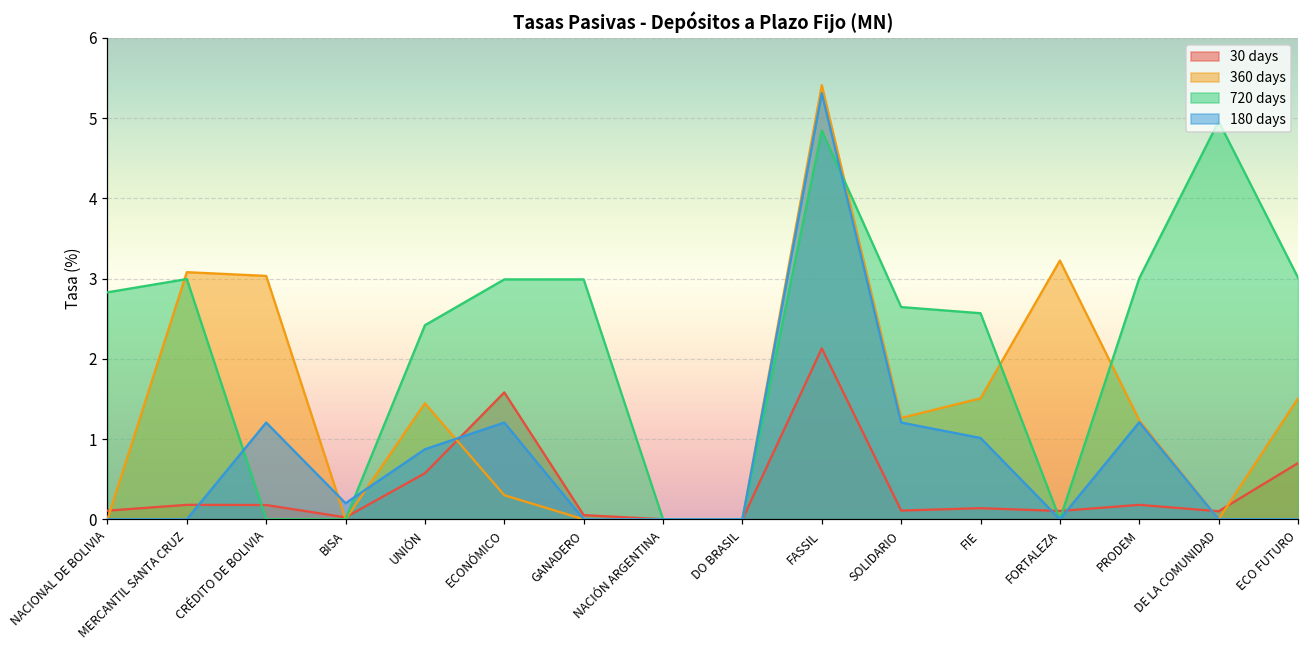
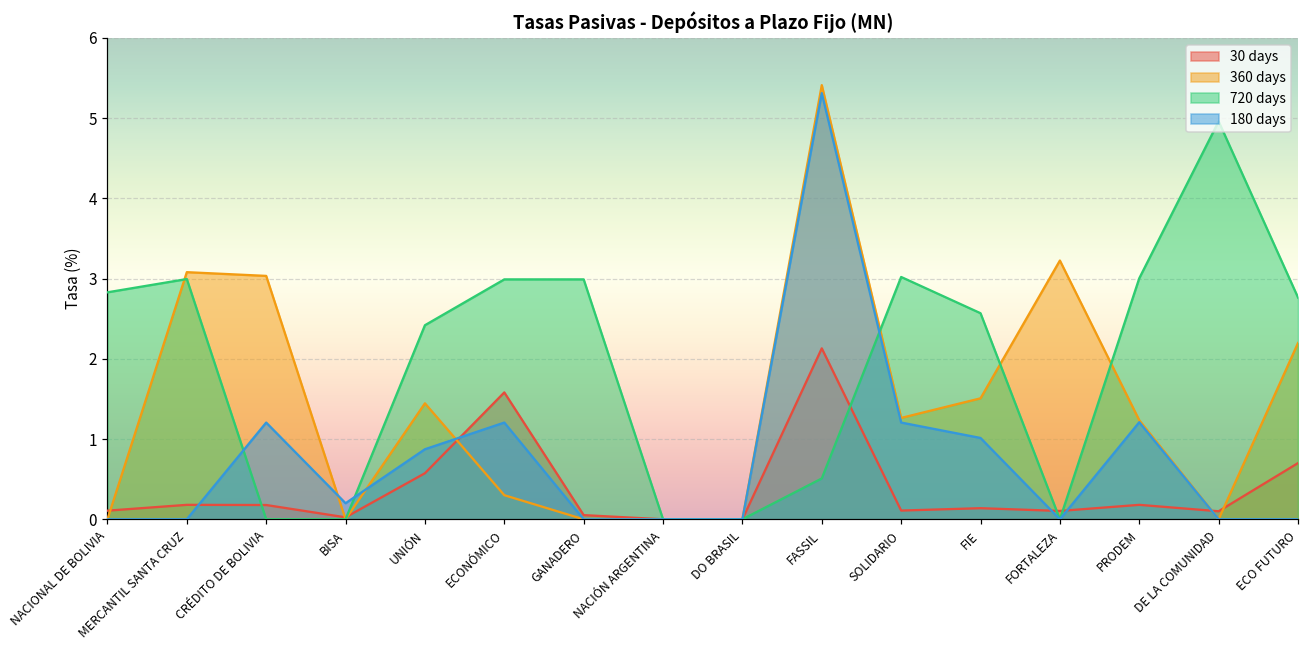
  {
    "30 days": {
      "NACIONAL DE BOLIVIA": 0.1,
      "MERCANTIL SANTA CRUZ": 0.2,
      "CRÉDITO DE BOLIVIA": 0.2,
      "UNIÓN": 0.6,
      "ECONÓMICO": 1.6,
      "GANADERO": 0.1,
      "FASSIL": 2.1,
      "SOLIDARIO": 0.1,
      "FIE": 0.1,
      "FORTALEZA": 0.1,
      "PRODEM": 0.2,
      "DE LA COMUNIDAD": 0.1,
      "ECO FUTURO": 0.7
    },
    "360 days": {
      "MERCANTIL SANTA CRUZ": 3.1,
      "CRÉDITO DE BOLIVIA": 3.0,
      "UNIÓN": 1.4,
      "ECONÓMICO": 0.3,
      "FASSIL": 5.4,
      "SOLIDARIO": 1.3,
      "FIE": 1.5,
      "FORTALEZA": 3.2,
-     "ECO FUTURO": 1.5
+     "ECO FUTURO": 2.2
    },
    "720 days": {
      "NACIONAL DE BOLIVIA": 2.8,
      "MERCANTIL SANTA CRUZ": 3.0,
      "CRÉDITO DE BOLIVIA": 0.0,
      "UNIÓN": 2.4,
      "ECONÓMICO": 3.0,
      "GANADERO": 3.0,
-     "FASSIL": 4.8,
-     "SOLIDARIO": 2.6,
+     "FASSIL": 0.5,
+     "SOLIDARIO": 3.0,
      "FIE": 2.6,
      "PRODEM": 3.0,
-     "ECO FUTURO": 3.0
+     "ECO FUTURO": 2.8
    },
    "180 days": {
      "MERCANTIL SANTA CRUZ": 0.0,
      "CRÉDITO DE BOLIVIA": 1.2,
      "BISA": 0.2,
      "UNIÓN": 0.9,
      "ECONÓMICO": 1.2,
      "FASSIL": 5.3,
      "SOLIDARIO": 1.2,
      "FIE": 1.0,
      "ECO FUTURO": 0.0
    }
  }
